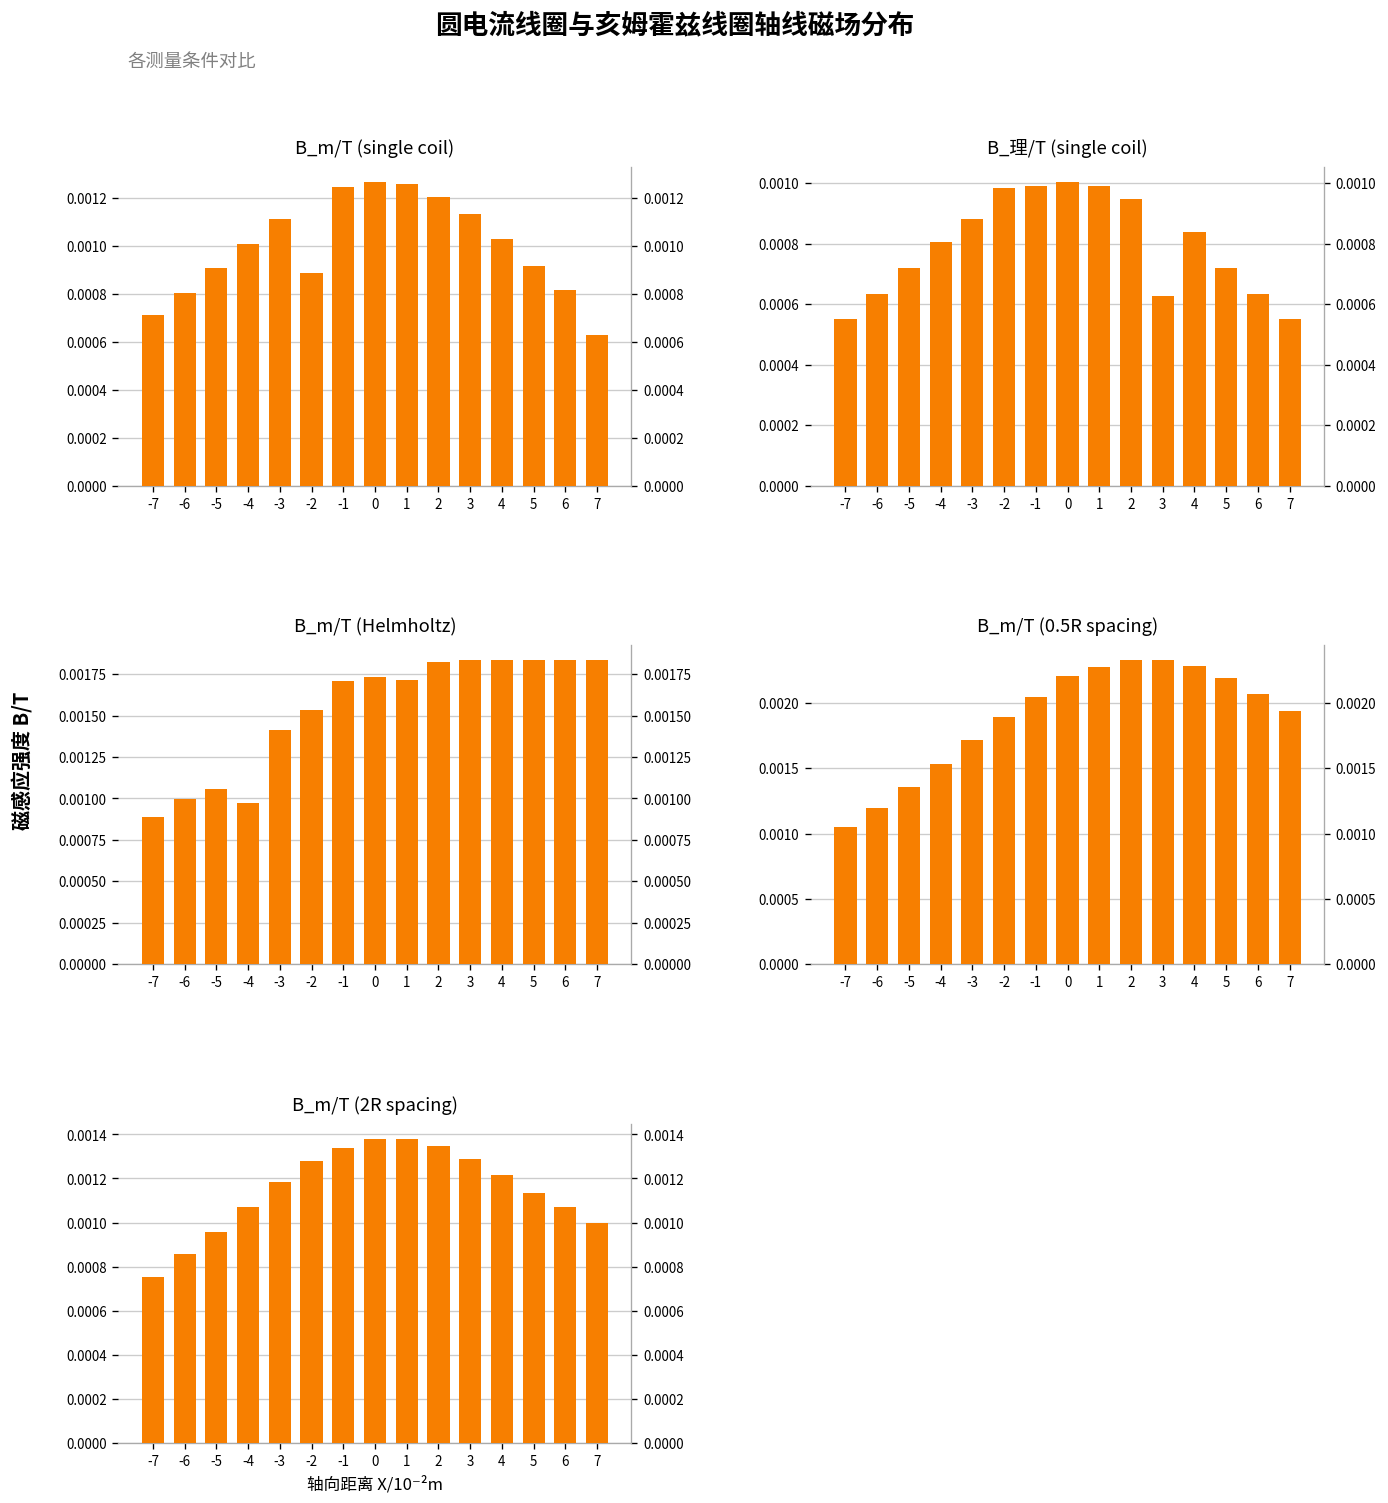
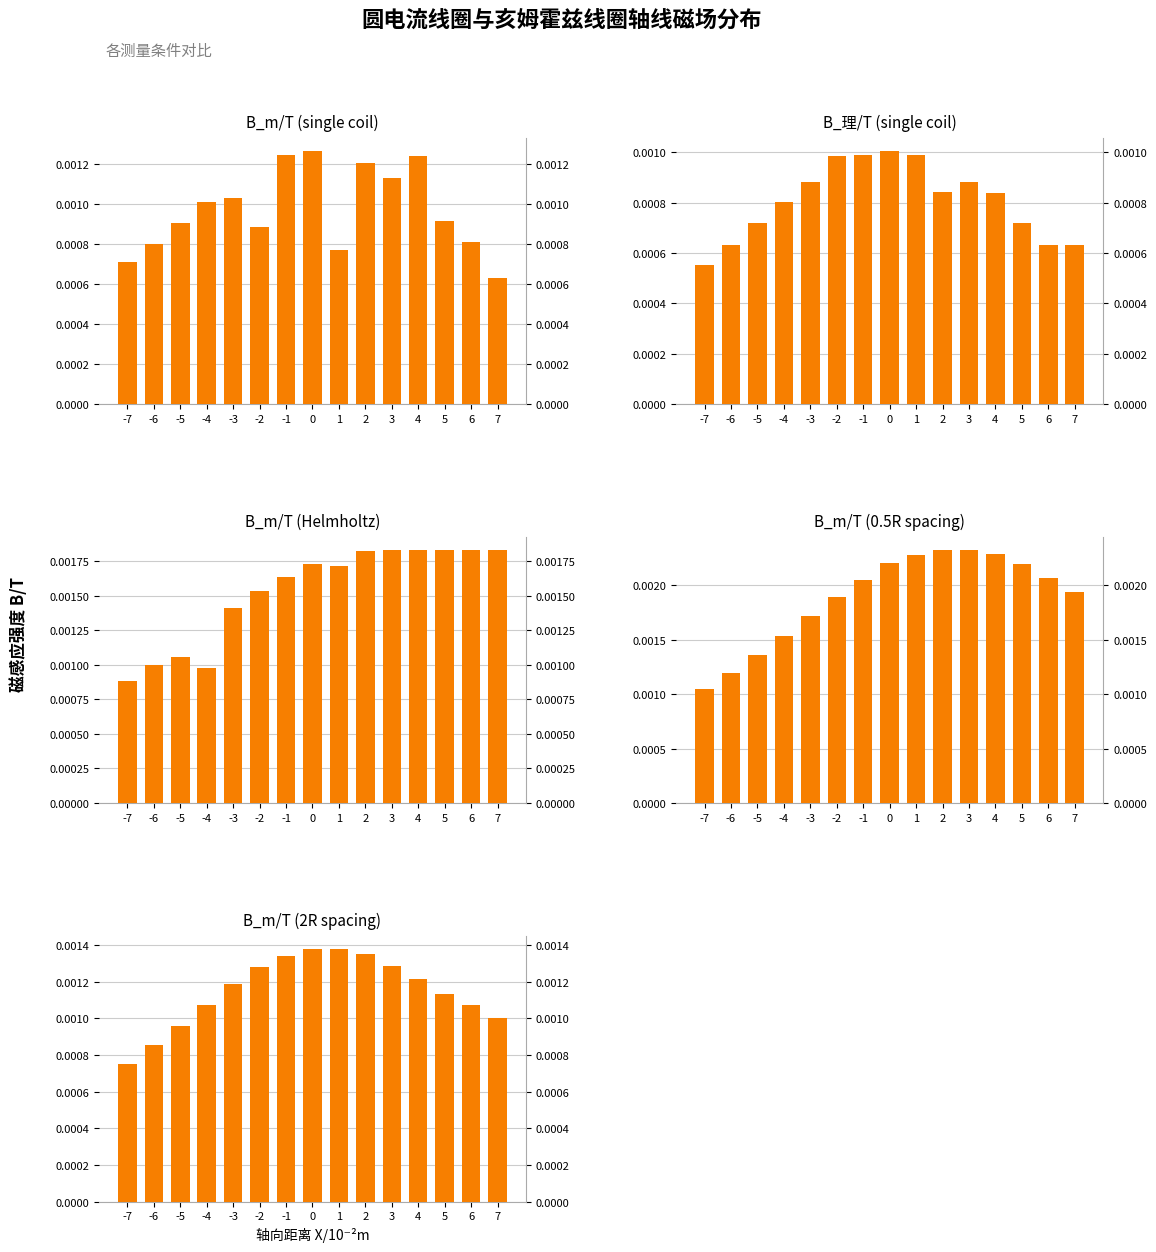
  {
    "B_m/T (single coil)": {
      "-7": 0.00071,
      "-6": 0.00080,
      "-5": 0.00091,
      "-4": 0.00101,
-     "-3": 0.00111,
+     "-3": 0.00103,
      "-2": 0.00089,
      "-1": 0.00125,
      "0": 0.00127,
-     "1": 0.00126,
+     "1": 0.00077,
      "2": 0.00121,
      "3": 0.00113,
-     "4": 0.00103,
+     "4": 0.00124,
      "5": 0.00092,
      "6": 0.00081,
      "7": 0.00063
    },
    "B_理/T (single coil)": {
      "-7": 0.00055,
      "-6": 0.00063,
      "-5": 0.00072,
      "-4": 0.00080,
      "-3": 0.00088,
      "-2": 0.00098,
      "-1": 0.00099,
      "0": 0.00101,
      "1": 0.00099,
-     "2": 0.00095,
-     "3": 0.00063,
+     "2": 0.00084,
+     "3": 0.00088,
      "4": 0.00084,
      "5": 0.00072,
      "6": 0.00063,
-     "7": 0.00055
+     "7": 0.00063
    },
    "B_m/T (Helmholtz)": {
      "-7": 0.00089,
      "-6": 0.00100,
      "-5": 0.00106,
      "-4": 0.00097,
      "-3": 0.00141,
      "-2": 0.00153,
-     "-1": 0.00171,
+     "-1": 0.00164,
      "0": 0.00173,
      "1": 0.00171,
      "2": 0.00182,
      "3": 0.00183,
      "4": 0.00183,
      "5": 0.00183,
      "6": 0.00183,
      "7": 0.00183
    },
    "B_m/T (0.5R spacing)": {
      "-7": 0.00105,
      "-6": 0.00119,
      "-5": 0.00136,
      "-4": 0.00153,
      "-3": 0.00172,
      "-2": 0.00190,
      "-1": 0.00205,
      "0": 0.00220,
      "1": 0.00228,
      "2": 0.00233,
      "3": 0.00233,
      "4": 0.00229,
      "5": 0.00219,
      "6": 0.00207,
      "7": 0.00194
    },
    "B_m/T (2R spacing)": {
      "-7": 0.00075,
      "-6": 0.00085,
      "-5": 0.00096,
      "-4": 0.00107,
      "-3": 0.00118,
      "-2": 0.00128,
      "-1": 0.00134,
      "0": 0.00138,
      "1": 0.00138,
      "2": 0.00135,
      "3": 0.00129,
      "4": 0.00122,
      "5": 0.00113,
      "6": 0.00107,
      "7": 0.00100
    }
  }
